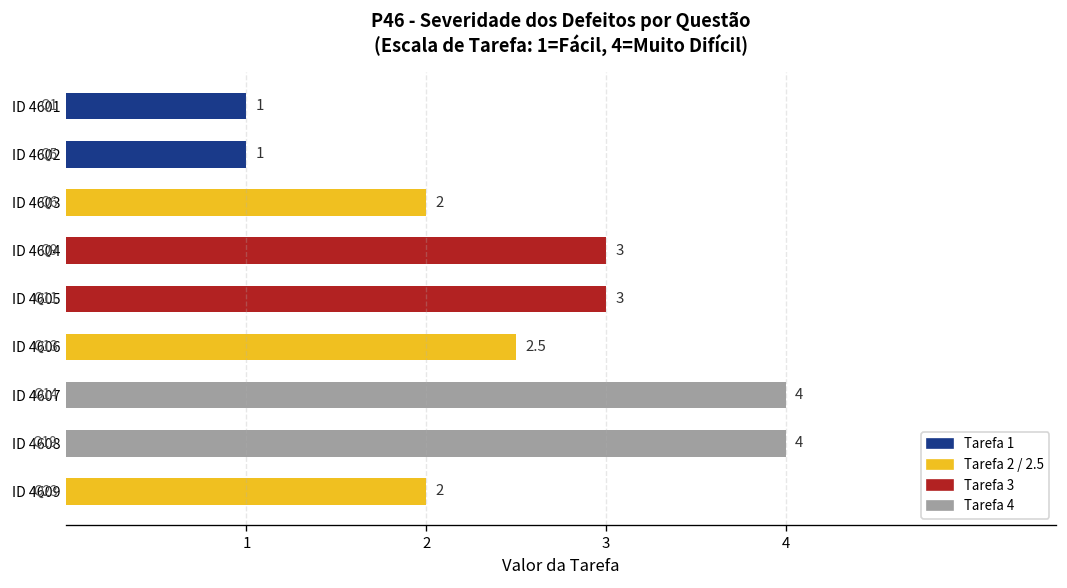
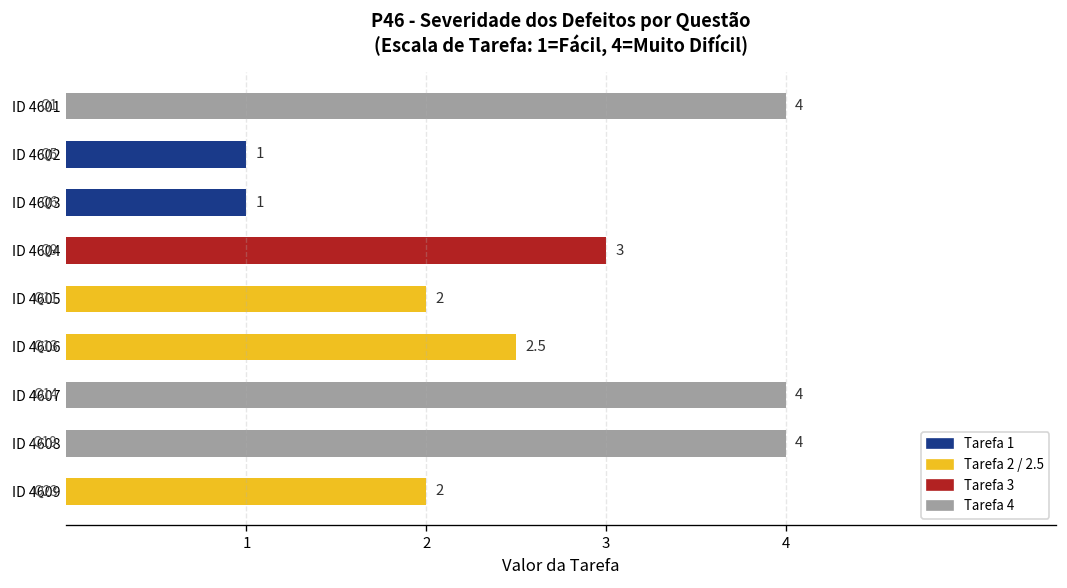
  {
-   "ID 4601": 1,
+   "ID 4601": 4,
    "ID 4602": 1,
-   "ID 4603": 2,
+   "ID 4603": 1,
    "ID 4604": 3,
-   "ID 4605": 3,
+   "ID 4605": 2,
    "ID 4606": 2.5,
    "ID 4607": 4,
    "ID 4608": 4,
    "ID 4609": 2
  }
